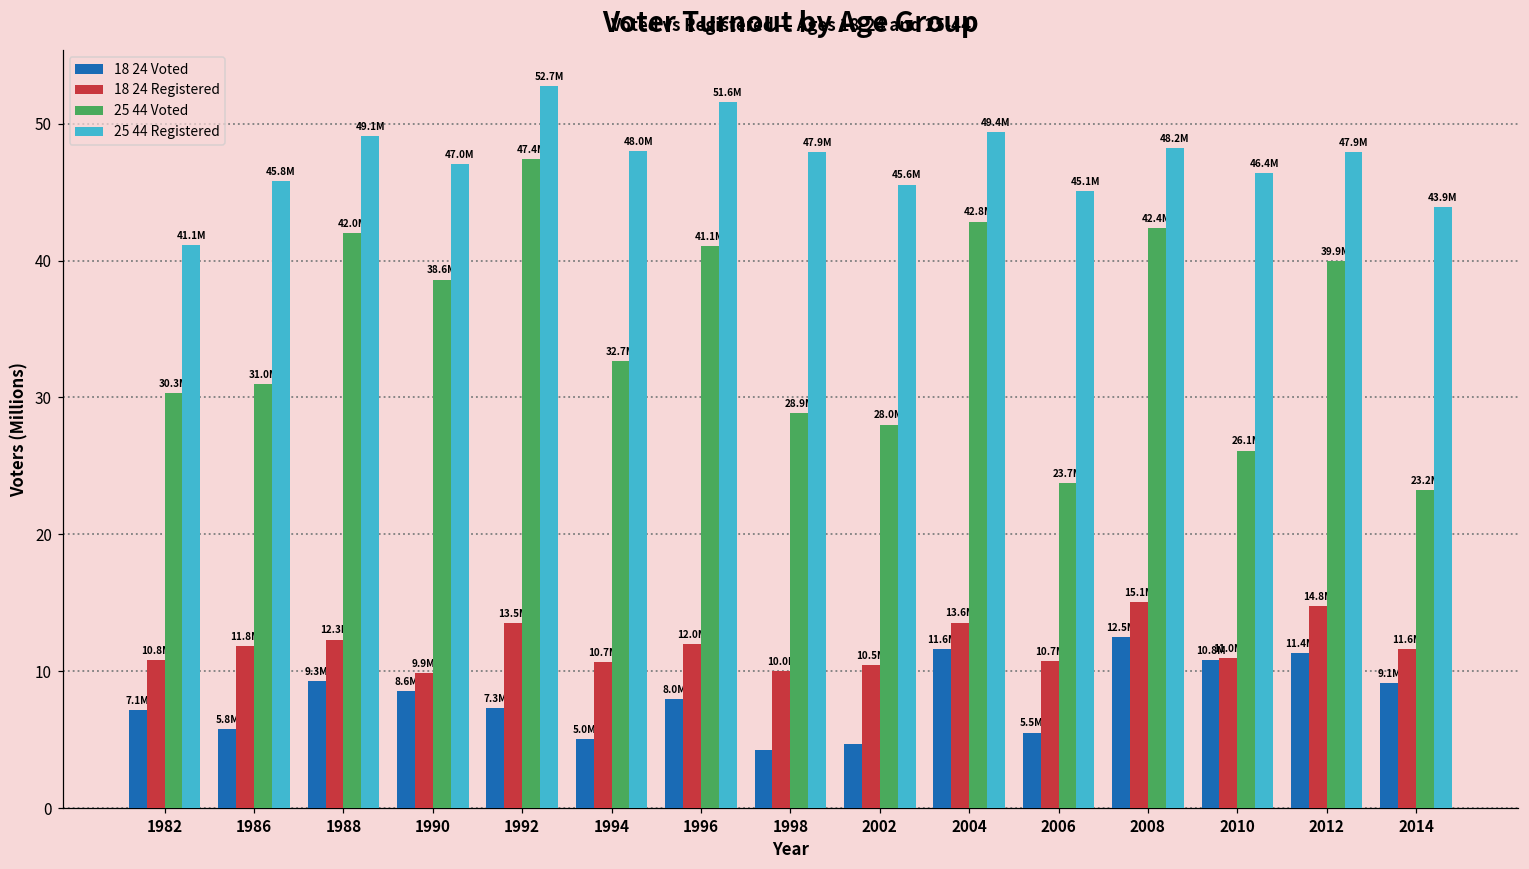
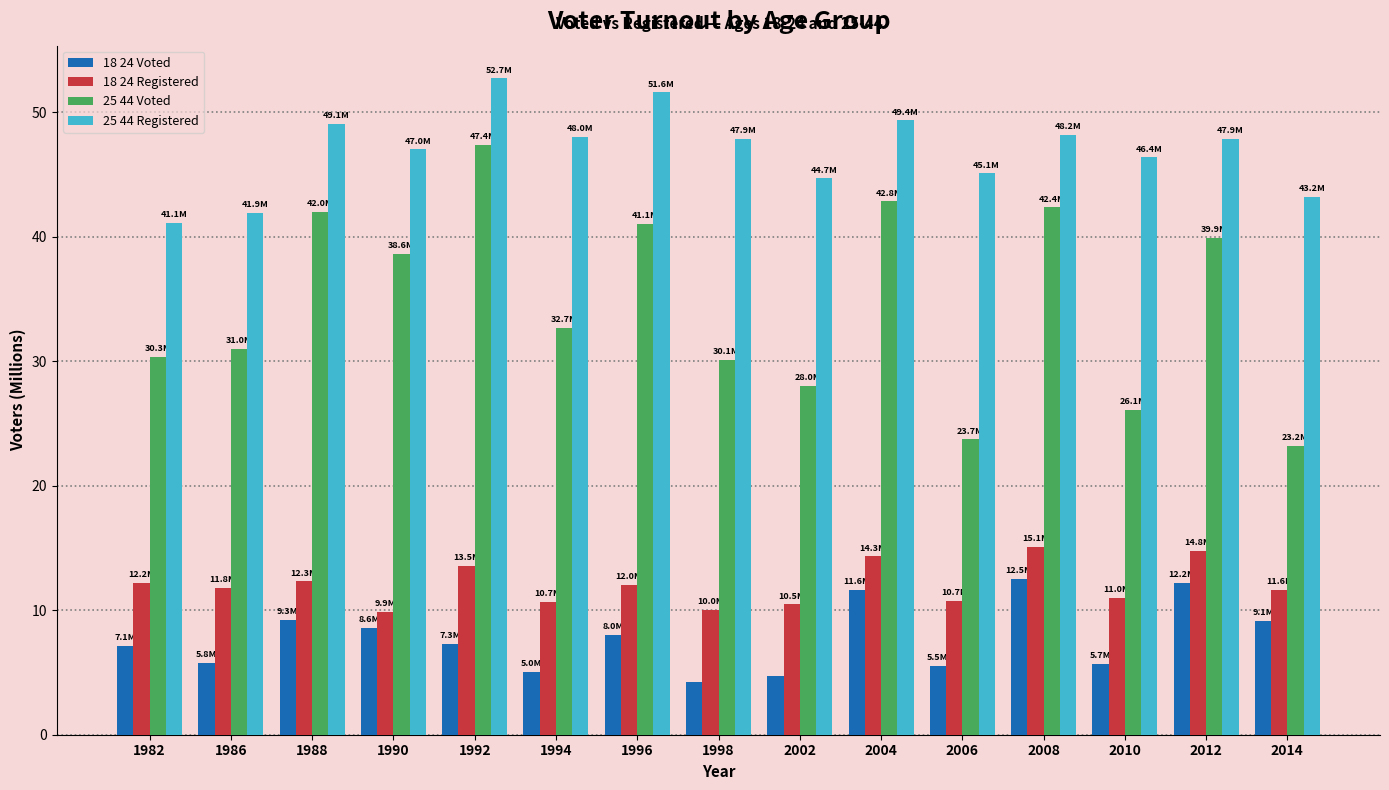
  {
    "18 24 Voted": {
      "1982": "7.1M",
      "1986": "5.8M",
      "1988": "9.3M",
      "1990": "8.6M",
      "1992": "7.3M",
      "1994": "5.0M",
      "1996": "8.0M",
      "2004": "11.6M",
      "2006": "5.5M",
      "2008": "12.5M",
-     "2010": "10.8M",
-     "2012": "11.4M",
+     "2010": "5.7M",
+     "2012": "12.2M",
      "2014": "9.1M"
    },
    "18 24 Registered": {
-     "1982": "10.8M",
+     "1982": "12.2M",
      "1986": "11.8M",
      "1988": "12.3M",
      "1990": "9.9M",
      "1992": "13.5M",
      "1994": "10.7M",
      "1996": "12.0M",
      "1998": "10.0M",
      "2002": "10.5M",
-     "2004": "13.6M",
+     "2004": "14.3M",
      "2006": "10.7M",
      "2008": "15.1M",
      "2012": "14.8M",
      "2014": "11.6M"
    },
    "25 44 Voted": {
      "1982": "30.3M",
      "1986": "31.0M",
      "1988": "42.0M",
      "1990": "38.6M",
      "1992": "47.4M",
      "1994": "32.7M",
      "1996": "41.1M",
-     "1998": "28.9M",
+     "1998": "30.1M",
      "2002": "28.0M",
      "2004": "42.8M",
      "2006": "23.7M",
      "2008": "42.4M",
      "2010": "26.1M",
      "2012": "39.9M",
      "2014": "23.2M"
    },
    "25 44 Registered": {
      "1982": "41.1M",
-     "1986": "45.8M",
+     "1986": "41.9M",
      "1988": "49.1M",
      "1990": "47.0M",
      "1992": "52.7M",
      "1994": "48.0M",
      "1996": "51.6M",
      "1998": "47.9M",
-     "2002": "45.6M",
+     "2002": "44.7M",
      "2004": "49.4M",
      "2006": "45.1M",
      "2008": "48.2M",
      "2010": "46.4M",
      "2012": "47.9M",
-     "2014": "43.9M"
+     "2014": "43.2M"
    }
  }
